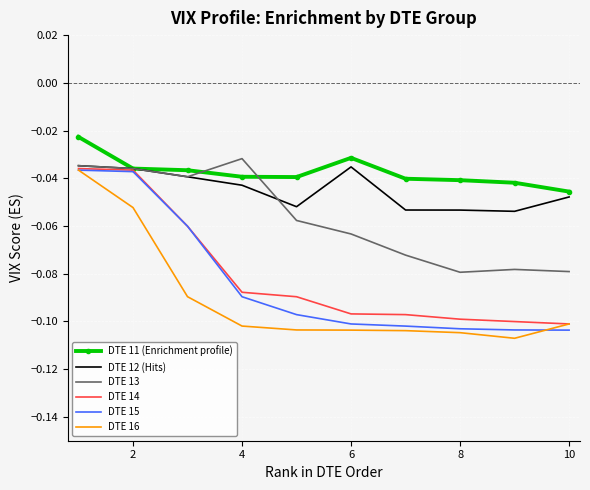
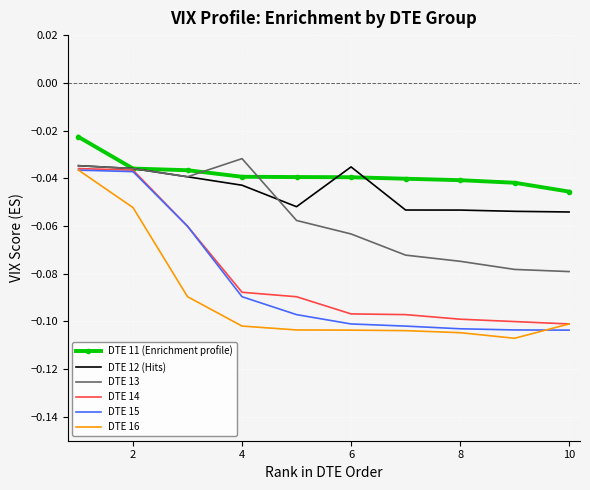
  {
    "DTE 11 (Enrichment profile)": {
      "4": -0.039,
-     "6": -0.031,
+     "6": -0.040,
      "8": -0.041,
      "10": -0.046
    },
    "DTE 12 (Hits)": {
      "4": -0.043,
      "6": -0.035,
      "8": -0.053,
-     "10": -0.048
+     "10": -0.054
    },
    "DTE 13": {
      "4": -0.032,
      "6": -0.063,
-     "8": -0.079,
+     "8": -0.075,
      "10": -0.079
    },
    "DTE 14": {
      "4": -0.088,
      "6": -0.097,
      "8": -0.099
    },
    "DTE 15": {
      "4": -0.090,
      "6": -0.101,
      "8": -0.103,
      "10": -0.104
    },
    "DTE 16": {
      "2": -0.052,
      "4": -0.102,
      "6": -0.104,
      "8": -0.105
    }
  }
